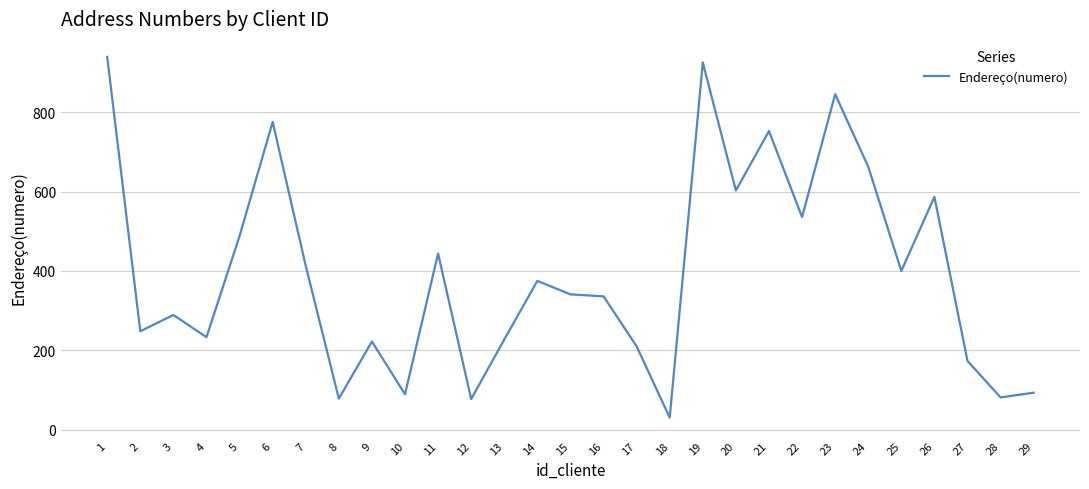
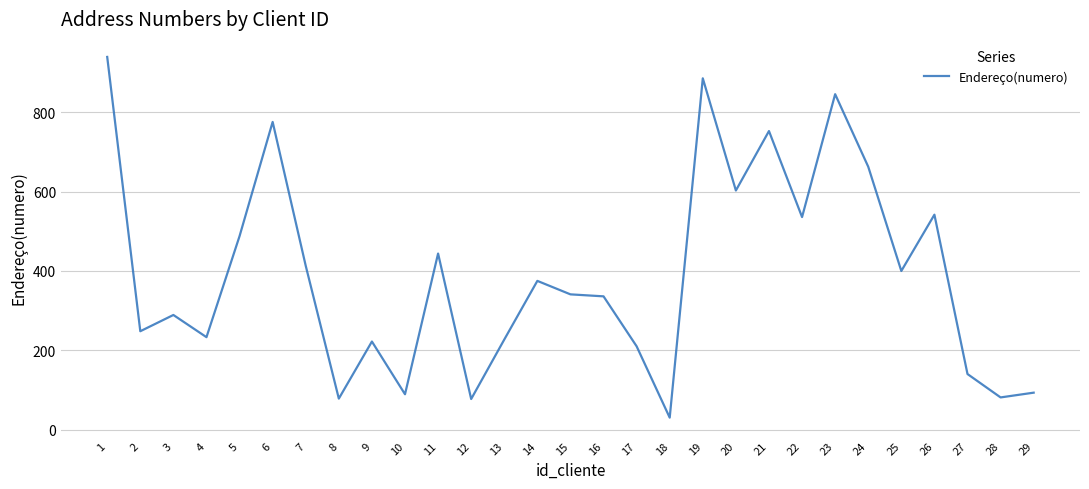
  {
    "1": 940,
    "2": 250,
    "3": 290,
    "4": 230,
    "5": 490,
    "6": 780,
    "7": 410,
    "8": 80,
    "9": 220,
    "10": 90,
    "11": 440,
    "12": 80,
    "13": 230,
    "14": 380,
    "15": 340,
    "16": 340,
    "17": 210,
    "18": 30,
-   "19": 930,
+   "19": 890,
    "20": 600,
    "21": 750,
    "22": 540,
    "23": 850,
    "24": 660,
    "25": 400,
-   "26": 590,
-   "27": 170,
+   "26": 540,
+   "27": 140,
    "28": 80,
    "29": 90
  }
